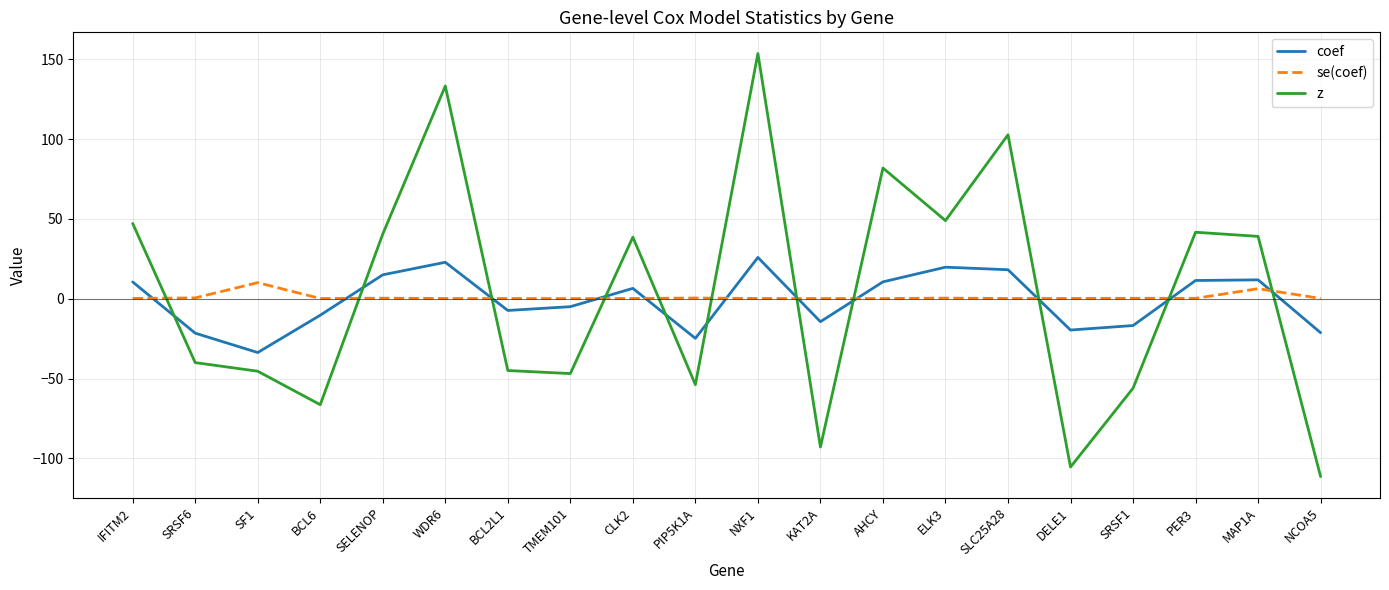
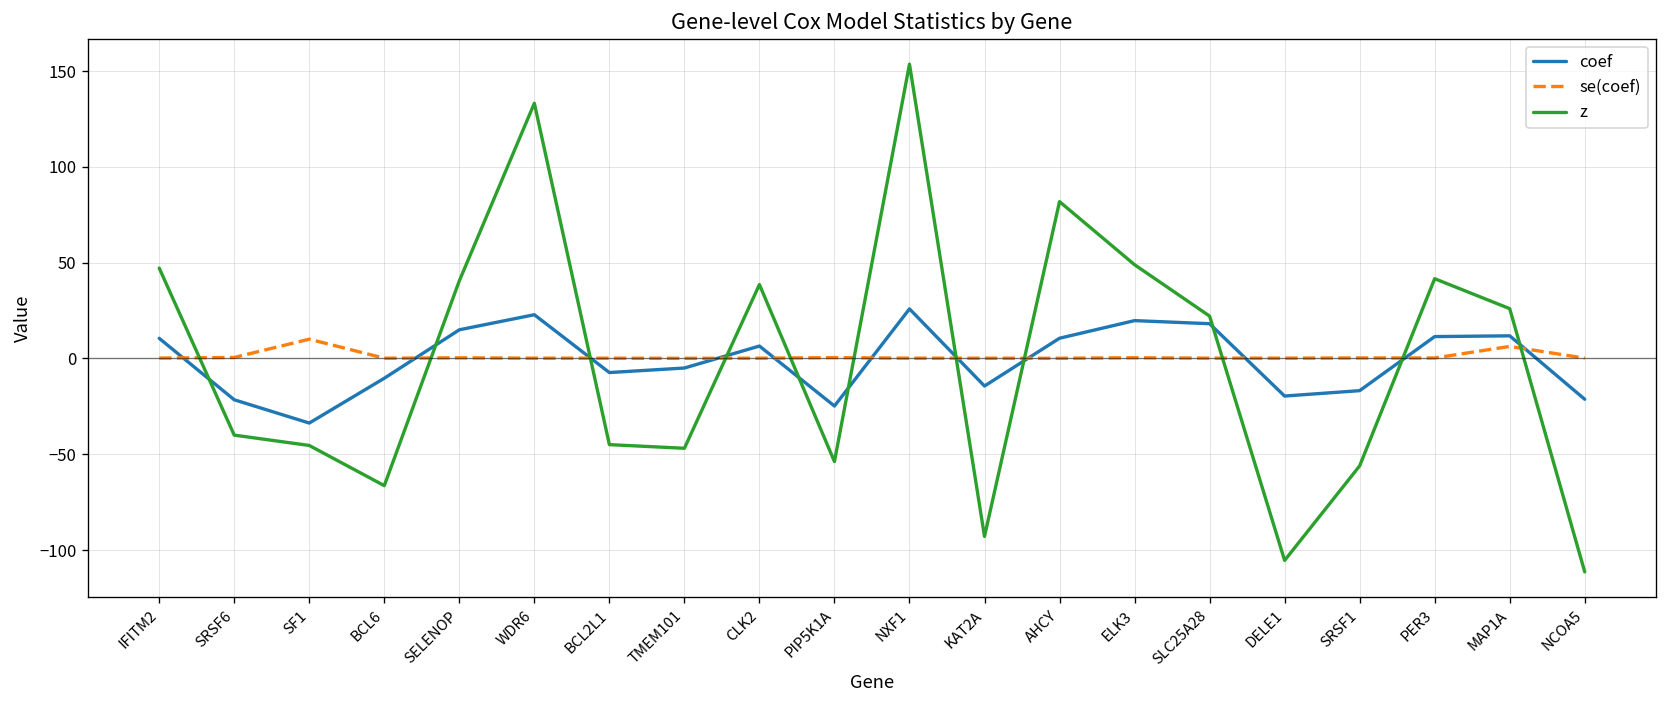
  {
    "coef": {
      "IFITM2": 11,
      "SRSF6": -22,
      "SF1": -34,
      "BCL6": -10,
      "SELENOP": 15,
      "WDR6": 23,
      "BCL2L1": -7,
      "TMEM101": -5,
      "CLK2": 6,
      "PIP5K1A": -25,
      "NXF1": 26,
      "KAT2A": -14,
      "AHCY": 11,
      "ELK3": 20,
      "SLC25A28": 18,
      "DELE1": -20,
      "SRSF1": -17,
      "PER3": 11,
      "MAP1A": 12,
      "NCOA5": -21
    },
    "se(coef)": {
      "IFITM2": 0,
      "SRSF6": 1,
      "SF1": 10,
      "BCL6": 0,
      "SELENOP": 0,
      "WDR6": 0,
      "BCL2L1": 0,
      "TMEM101": 0,
      "CLK2": 0,
      "PIP5K1A": 0,
      "NXF1": 0,
      "KAT2A": 0,
      "AHCY": 0,
      "ELK3": 0,
      "SLC25A28": 0,
      "DELE1": 0,
      "SRSF1": 0,
      "PER3": 0,
      "MAP1A": 6,
      "NCOA5": 0
    },
    "z": {
      "IFITM2": 47,
      "SRSF6": -40,
      "SF1": -45,
      "BCL6": -66,
      "SELENOP": 41,
      "WDR6": 133,
      "BCL2L1": -45,
      "TMEM101": -47,
      "CLK2": 39,
      "PIP5K1A": -54,
      "NXF1": 154,
      "KAT2A": -93,
      "AHCY": 82,
      "ELK3": 49,
-     "SLC25A28": 103,
+     "SLC25A28": 22,
      "DELE1": -105,
      "SRSF1": -56,
      "PER3": 42,
-     "MAP1A": 39,
+     "MAP1A": 26,
      "NCOA5": -111
    }
  }
